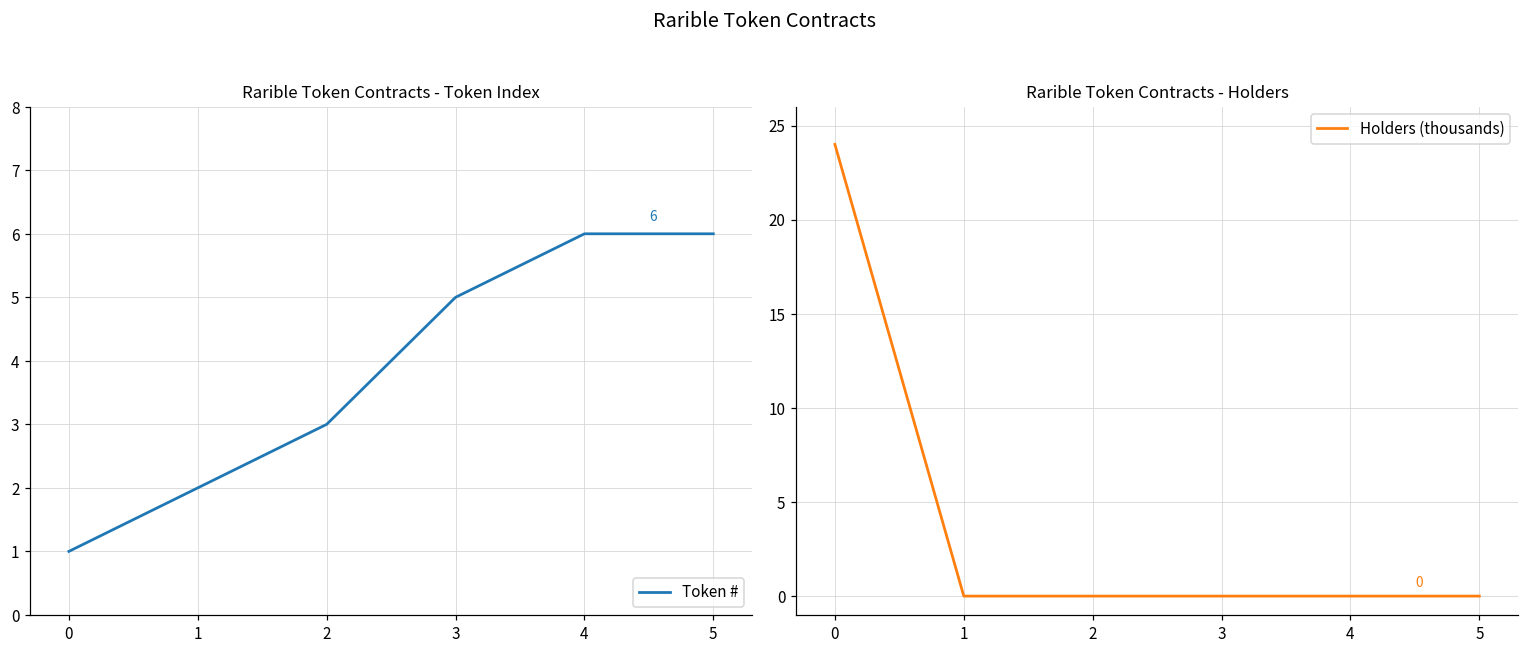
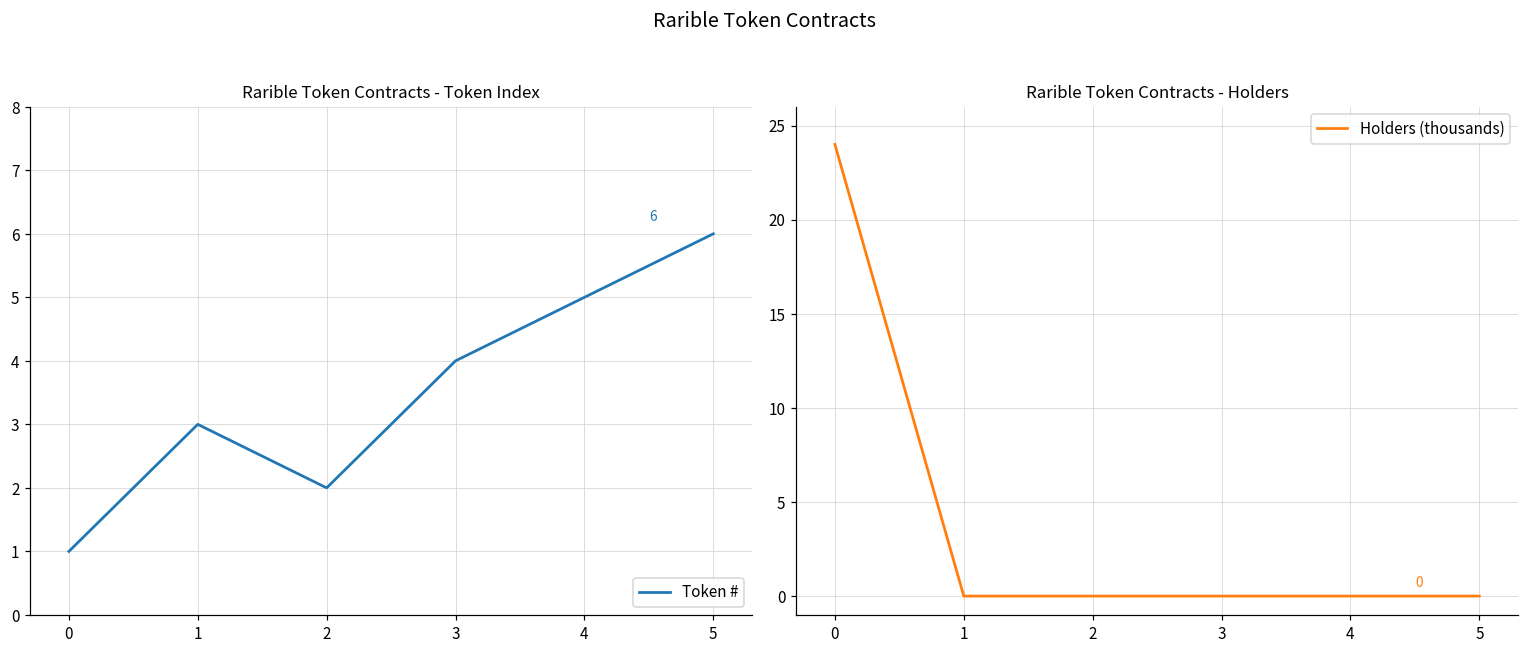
  {
    "Rarible Token Contracts - Token Index": {
      "0": 1,
-     "1": 2,
-     "2": 3,
-     "3": 5,
-     "4": 6,
+     "1": 3,
+     "2": 2,
+     "3": 4,
+     "4": 5,
      "5": 6
    },
    "Rarible Token Contracts - Holders": {
      "0": 24.0,
      "1": 0.0,
      "2": 0.0,
      "3": 0.0,
      "4": 0.0,
      "5": 0.0
    }
  }
